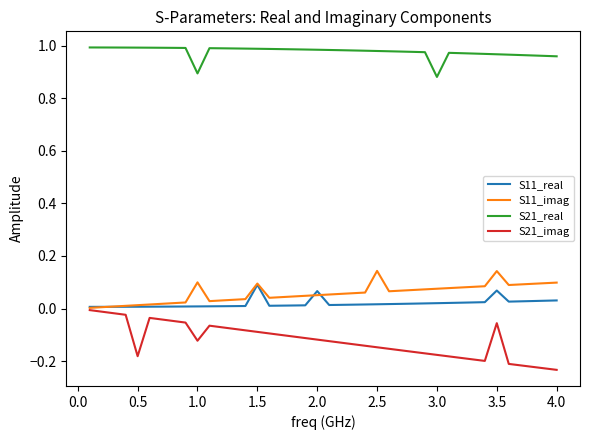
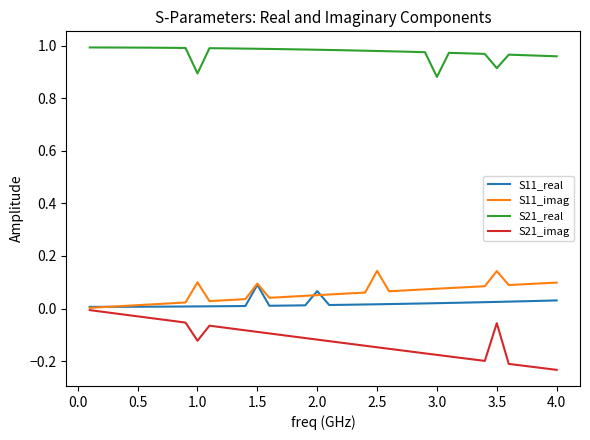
  {
    "S11_real": {
      "1.0": 0.01,
      "2.0": 0.07,
      "2.5": 0.02,
      "3.0": 0.02,
-     "3.5": 0.07,
+     "3.5": 0.03,
      "4.0": 0.03
    },
    "S11_imag": {
      "1.0": 0.10,
      "2.0": 0.05,
      "2.5": 0.14,
      "3.0": 0.08,
      "3.5": 0.14,
      "4.0": 0.10
    },
    "S21_real": {
      "0.5": 0.99,
      "1.0": 0.89,
      "1.5": 0.99,
      "2.0": 0.98,
      "2.5": 0.98,
      "3.0": 0.88,
-     "3.5": 0.97,
+     "3.5": 0.91,
      "4.0": 0.96
    },
    "S21_imag": {
-     "0.5": -0.18,
+     "0.5": -0.03,
      "1.0": -0.12,
      "1.5": -0.09,
      "2.0": -0.12,
      "2.5": -0.15,
      "3.0": -0.18,
      "3.5": -0.06,
      "4.0": -0.23
    }
  }
